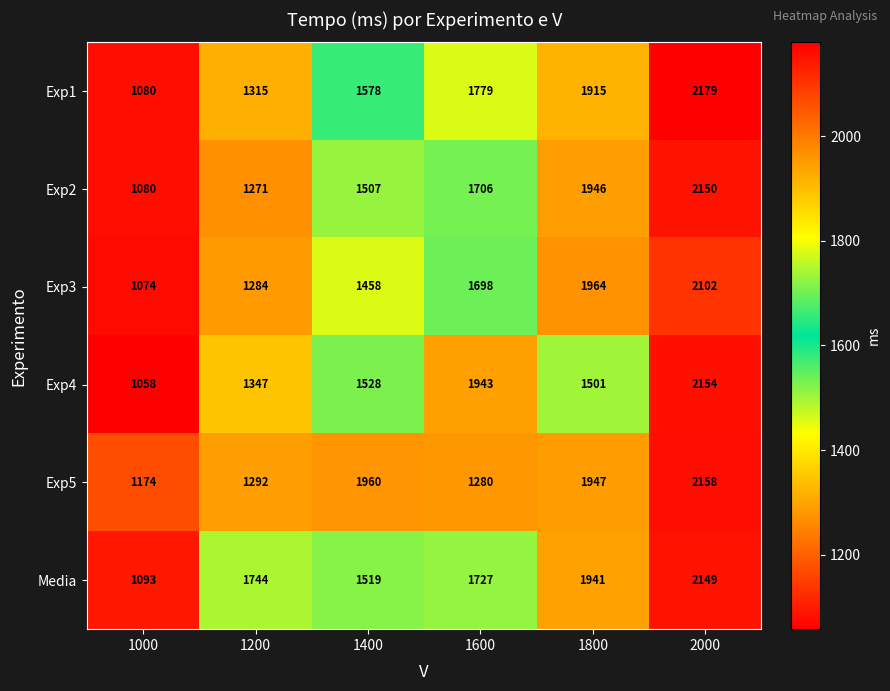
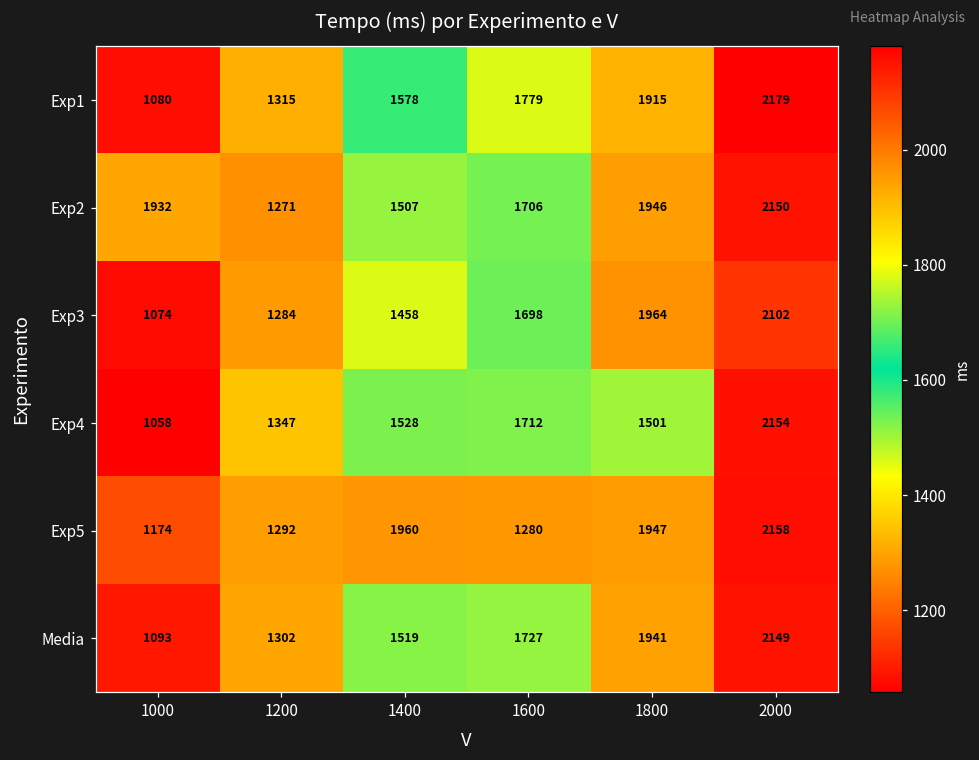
  {
    "Exp1": {
      "1000": 1080,
      "1200": 1315,
      "1400": 1578,
      "1600": 1779,
      "1800": 1915,
      "2000": 2179
    },
    "Exp2": {
-     "1000": 1080,
+     "1000": 1932,
      "1200": 1271,
      "1400": 1507,
      "1600": 1706,
      "1800": 1946,
      "2000": 2150
    },
    "Exp3": {
      "1000": 1074,
      "1200": 1284,
      "1400": 1458,
      "1600": 1698,
      "1800": 1964,
      "2000": 2102
    },
    "Exp4": {
      "1000": 1058,
      "1200": 1347,
      "1400": 1528,
-     "1600": 1943,
+     "1600": 1712,
      "1800": 1501,
      "2000": 2154
    },
    "Exp5": {
      "1000": 1174,
      "1200": 1292,
      "1400": 1960,
      "1600": 1280,
      "1800": 1947,
      "2000": 2158
    },
    "Media": {
      "1000": 1093,
-     "1200": 1744,
+     "1200": 1302,
      "1400": 1519,
      "1600": 1727,
      "1800": 1941,
      "2000": 2149
    }
  }
